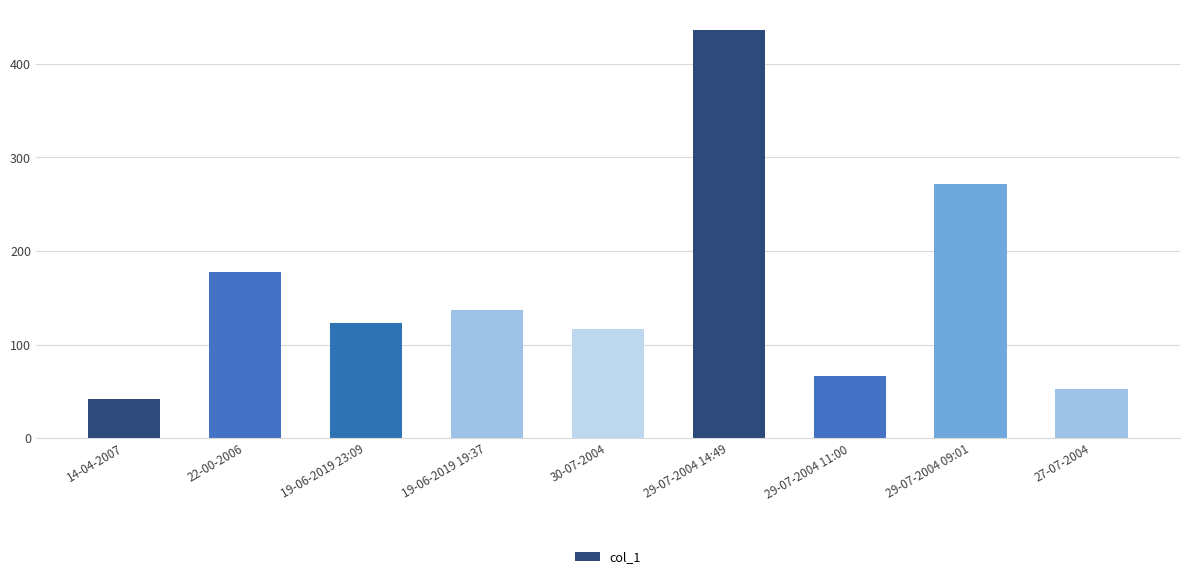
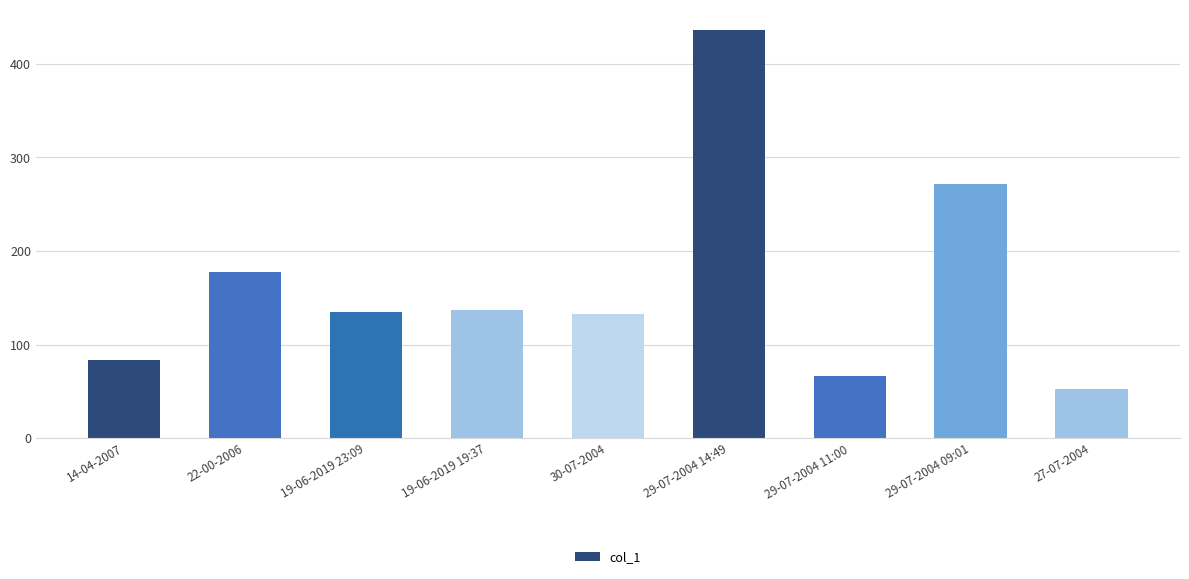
  {
-   "14-04-2007": 40,
+   "14-04-2007": 80,
    "22-00-2006": 180,
-   "19-06-2019 23:09": 120,
+   "19-06-2019 23:09": 130,
    "19-06-2019 19:37": 140,
-   "30-07-2004": 120,
+   "30-07-2004": 130,
    "29-07-2004 14:49": 440,
    "29-07-2004 11:00": 70,
    "29-07-2004 09:01": 270,
    "27-07-2004": 50
  }
